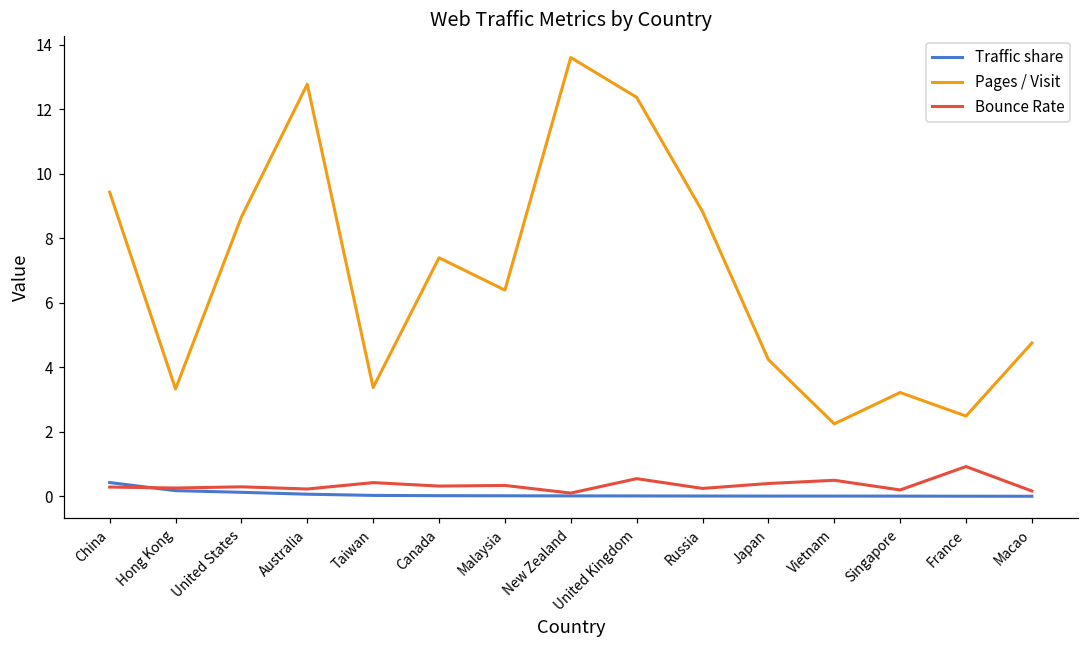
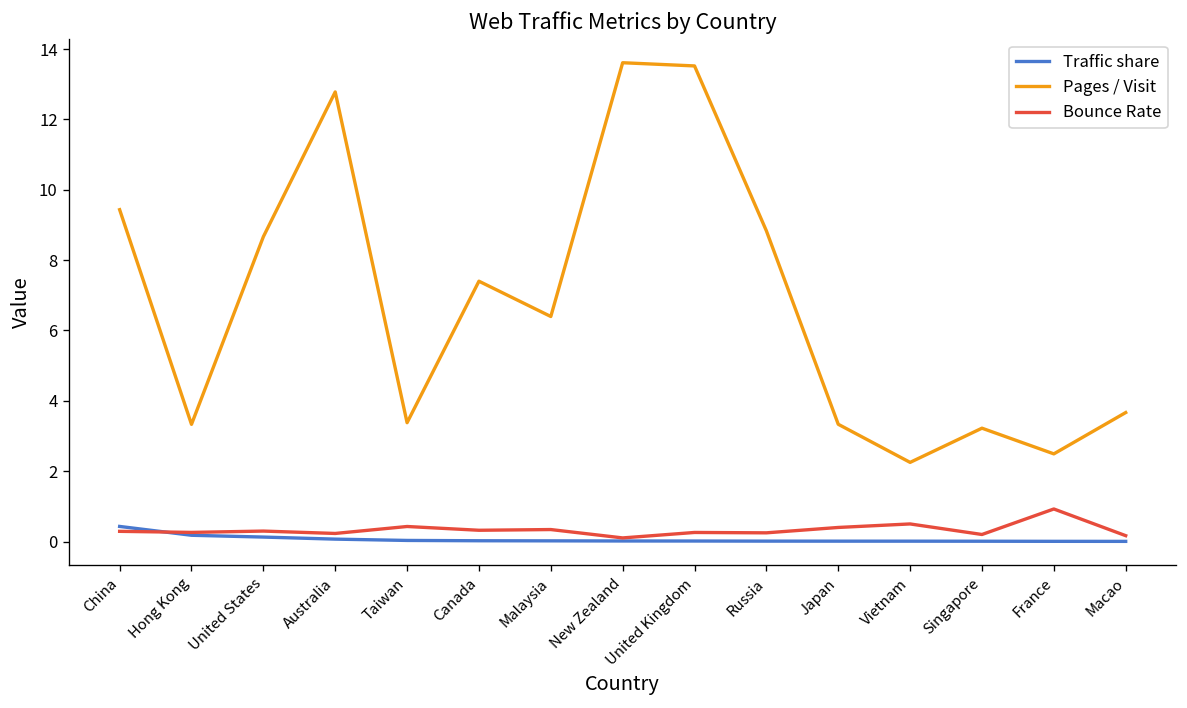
  {
    "Traffic share": {
      "China": 0.4,
      "United States": 0.1,
      "Australia": 0.1,
      "Taiwan": 0.0,
      "Canada": 0.0,
      "Malaysia": 0.0,
      "United Kingdom": 0.0,
      "Russia": 0.0,
      "Japan": 0.0,
      "Vietnam": 0.0,
      "Singapore": 0.0,
      "France": 0.0,
      "Macao": 0.0
    },
    "Pages / Visit": {
      "China": 9.4,
      "Hong Kong": 3.3,
      "United States": 8.7,
      "Australia": 12.8,
      "Taiwan": 3.4,
      "Canada": 7.4,
      "Malaysia": 6.4,
      "New Zealand": 13.6,
-     "United Kingdom": 12.4,
+     "United Kingdom": 13.5,
      "Russia": 8.8,
-     "Japan": 4.2,
+     "Japan": 3.3,
      "Vietnam": 2.3,
      "Singapore": 3.2,
      "France": 2.5,
-     "Macao": 4.8
+     "Macao": 3.7
    },
    "Bounce Rate": {
      "China": 0.3,
      "United States": 0.3,
      "Australia": 0.2,
      "Taiwan": 0.4,
      "Canada": 0.3,
      "Malaysia": 0.3,
-     "United Kingdom": 0.6,
+     "United Kingdom": 0.3,
      "Russia": 0.2,
      "Japan": 0.4,
      "Vietnam": 0.5,
      "Singapore": 0.2,
      "France": 0.9,
      "Macao": 0.2
    }
  }
